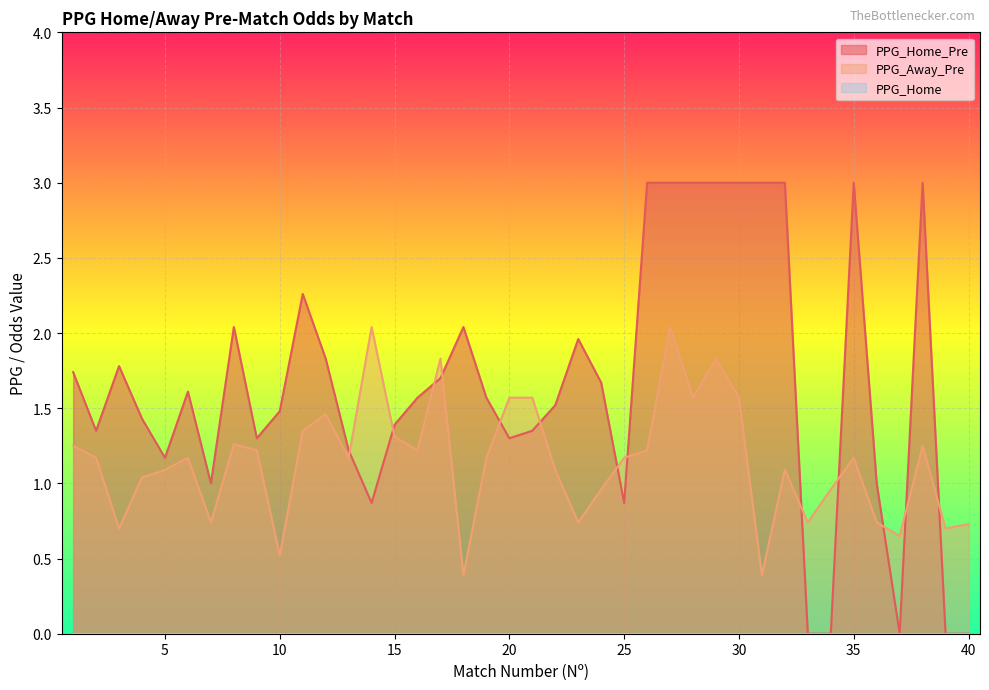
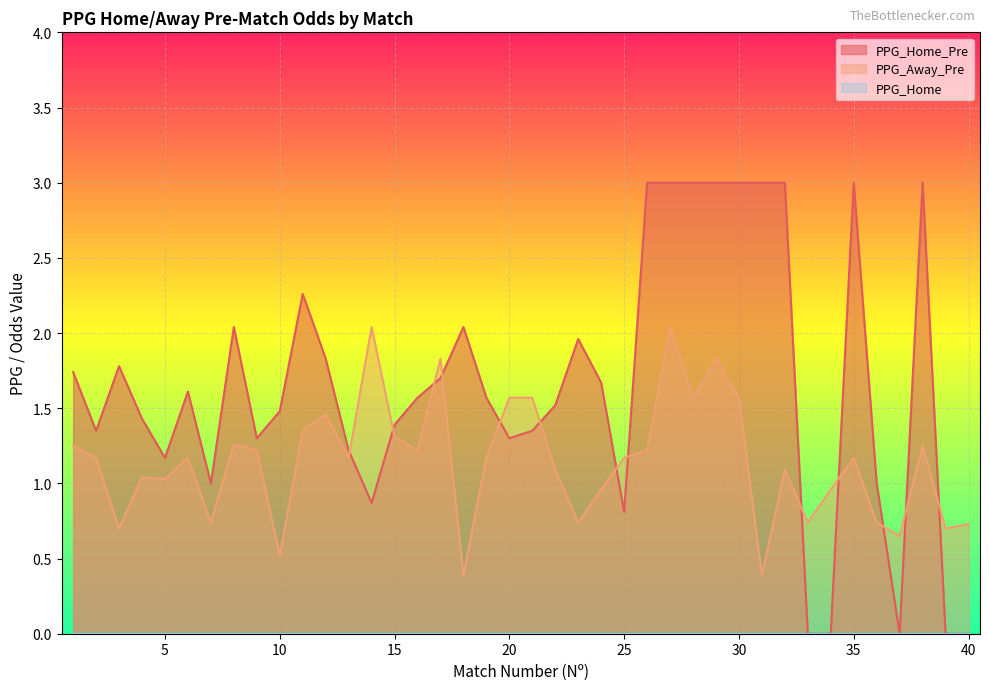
  {
    "PPG_Home_Pre": {
      "5": 1.17,
      "10": 1.48,
      "15": 1.39,
      "20": 1.30,
-     "25": 0.87,
+     "25": 0.81,
      "30": 3.00,
      "35": 3.00
    },
    "PPG_Away_Pre": {
-     "5": 1.09,
+     "5": 1.03,
      "10": 0.52,
      "15": 1.31,
      "20": 1.57,
      "25": 1.17,
      "30": 1.57,
      "35": 1.17,
      "40": 0.73
    },
    "PPG_Home": {
      "5": 0.00,
      "10": 0.00,
      "15": 0.00,
      "20": 0.00,
      "25": 0.00,
      "30": 0.00,
      "35": 0.00
    }
  }
